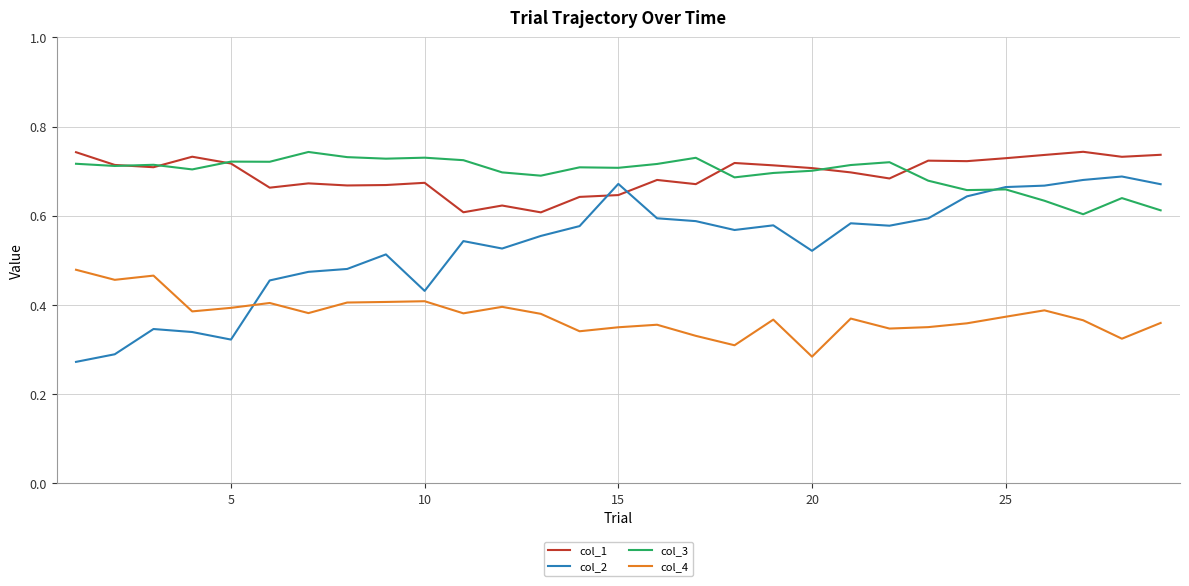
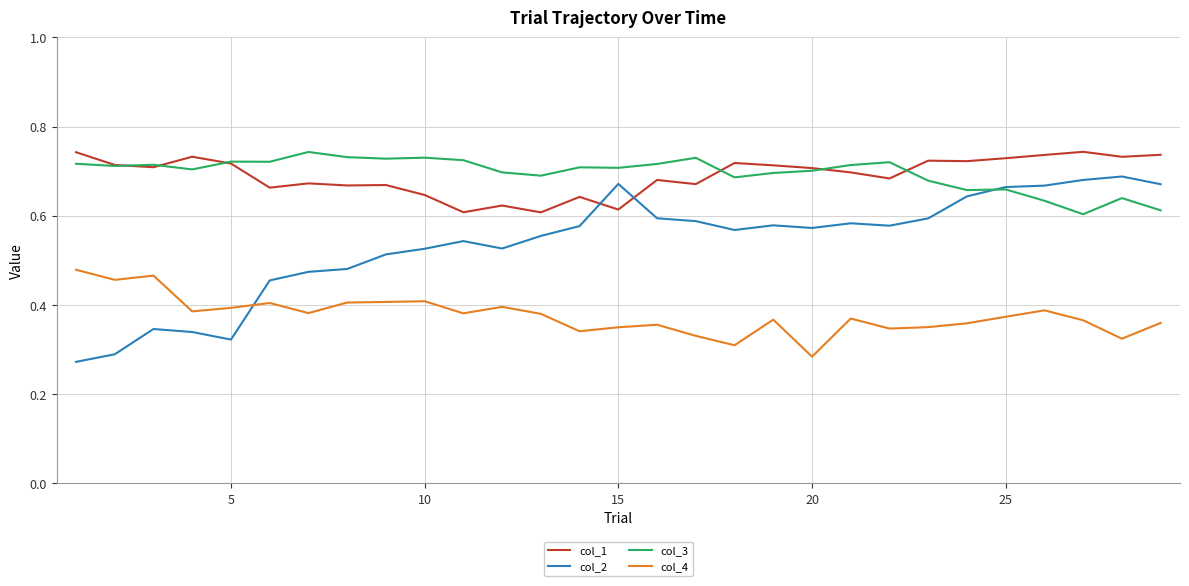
  {
    "col_1": {
-     "10": 0.67,
-     "15": 0.65,
+     "10": 0.65,
+     "15": 0.61,
      "20": 0.71,
      "25": 0.73
    },
    "col_2": {
      "5": 0.32,
-     "10": 0.43,
+     "10": 0.53,
      "15": 0.67,
-     "20": 0.52
+     "20": 0.57
    },
    "col_3": {
      "10": 0.73,
      "15": 0.71,
      "20": 0.70
    },
    "col_4": {
      "5": 0.39,
      "10": 0.41,
      "15": 0.35,
      "20": 0.28,
      "25": 0.37
    }
  }
